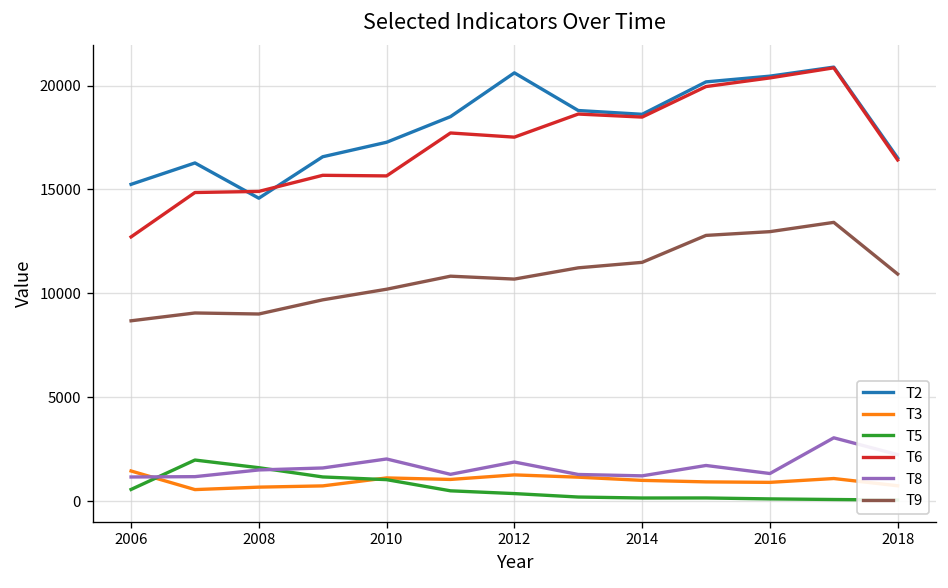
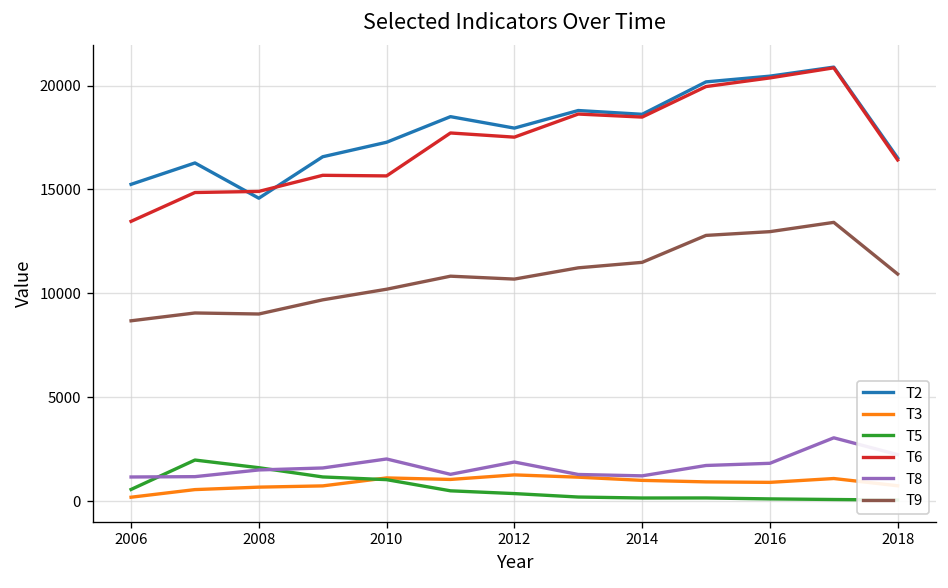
  {
    "T2": {
      "2006": 15200,
      "2008": 14600,
      "2010": 17300,
-     "2012": 20600
+     "2012": 18000
    },
    "T3": {
-     "2006": 1400,
+     "2006": 200,
      "2008": 700,
      "2012": 1300,
      "2014": 1000,
      "2016": 900
    },
    "T5": {
      "2006": 600,
      "2012": 400,
      "2014": 100,
      "2016": 100
    },
    "T6": {
-     "2006": 12700,
+     "2006": 13500,
      "2008": 14900,
      "2010": 15700,
      "2012": 17500
    },
    "T8": {
      "2006": 1200,
      "2010": 2000,
      "2012": 1900,
      "2014": 1200,
-     "2016": 1300
+     "2016": 1800
    },
    "T9": {
      "2006": 8700,
      "2008": 9000,
      "2010": 10200,
      "2012": 10700,
      "2014": 11500,
      "2016": 13000,
      "2018": 10900
    }
  }
